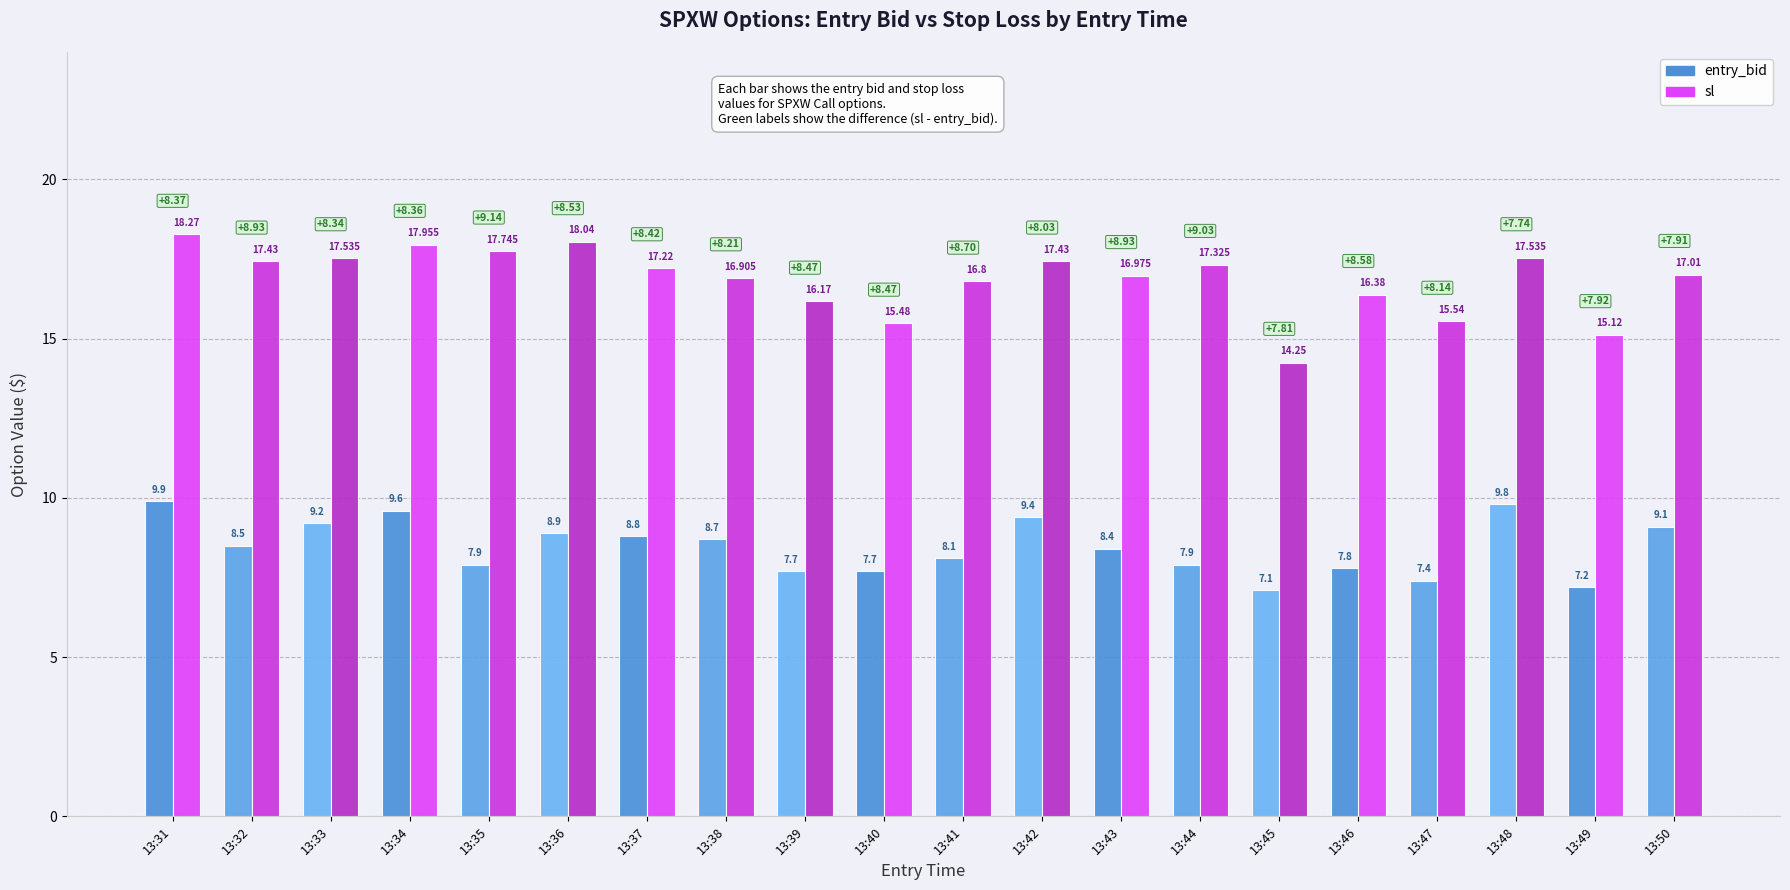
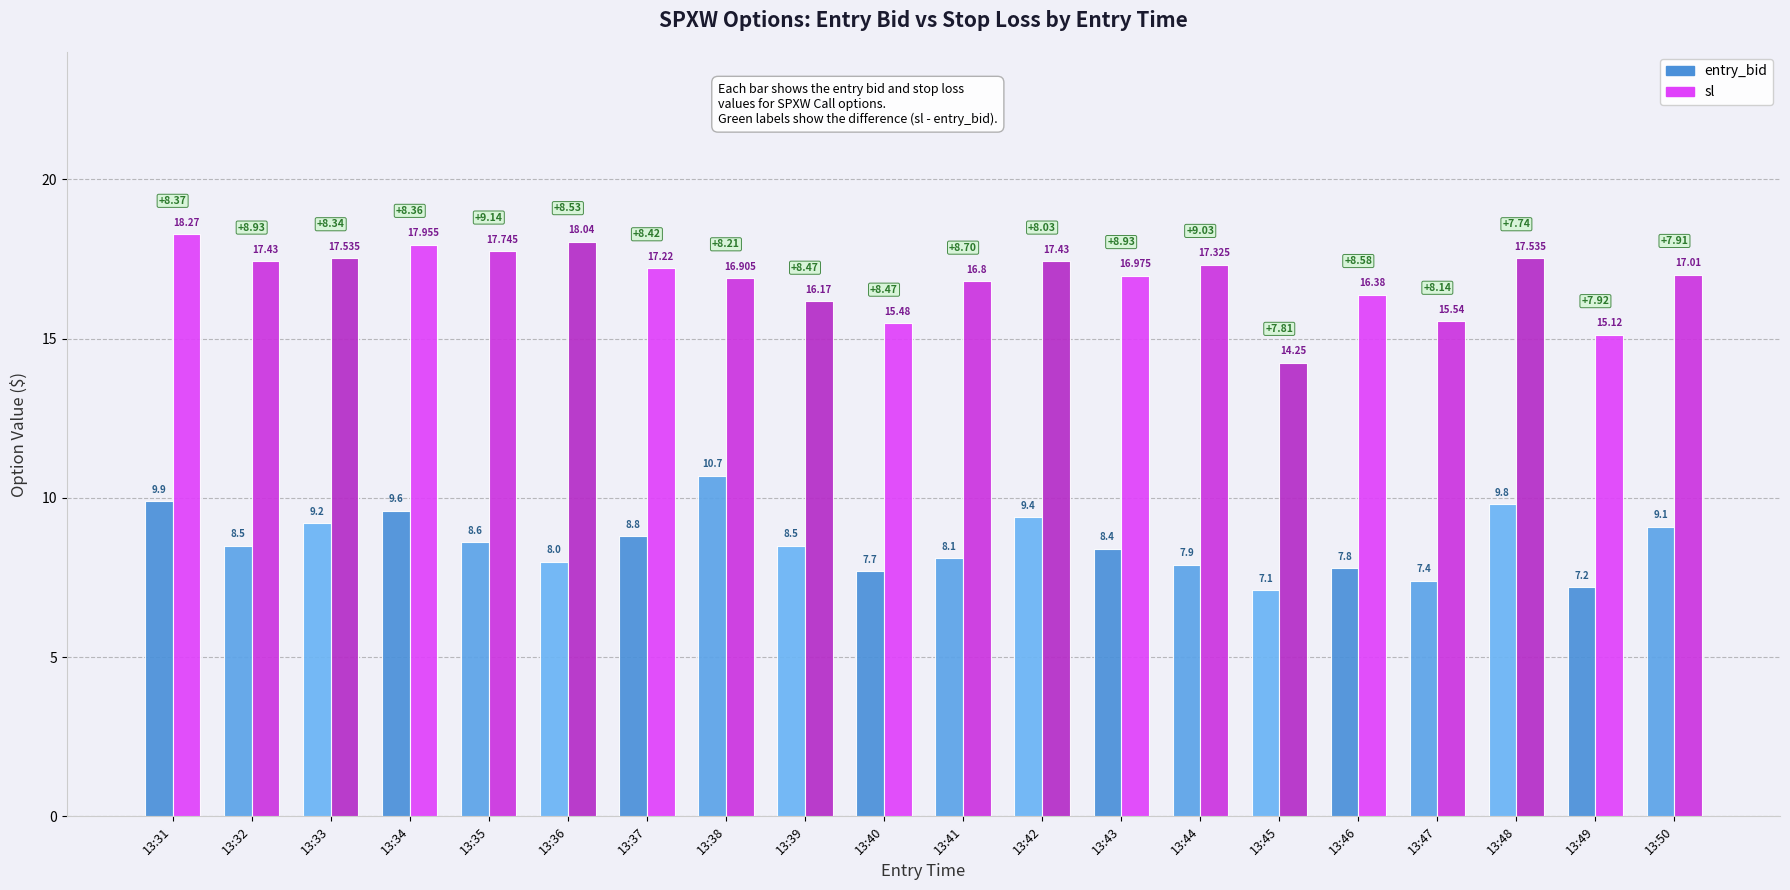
  {
    "entry_bid": {
      "13:31": 9.9,
      "13:32": 8.5,
      "13:33": 9.2,
      "13:34": 9.6,
-     "13:35": 7.9,
-     "13:36": 8.9,
+     "13:35": 8.6,
+     "13:36": 8.0,
      "13:37": 8.8,
-     "13:38": 8.7,
-     "13:39": 7.7,
+     "13:38": 10.7,
+     "13:39": 8.5,
      "13:40": 7.7,
      "13:41": 8.1,
      "13:42": 9.4,
      "13:43": 8.4,
      "13:44": 7.9,
      "13:45": 7.1,
      "13:46": 7.8,
      "13:47": 7.4,
      "13:48": 9.8,
      "13:49": 7.2,
      "13:50": 9.1
    },
    "sl": {
      "13:31": 18.27,
      "13:32": 17.43,
      "13:33": 17.535,
      "13:34": 17.955,
      "13:35": 17.745,
      "13:36": 18.04,
      "13:37": 17.22,
      "13:38": 16.905,
      "13:39": 16.17,
      "13:40": 15.48,
      "13:41": 16.8,
      "13:42": 17.43,
      "13:43": 16.975,
      "13:44": 17.325,
      "13:45": 14.25,
      "13:46": 16.38,
      "13:47": 15.54,
      "13:48": 17.535,
      "13:49": 15.12,
      "13:50": 17.01
    }
  }
